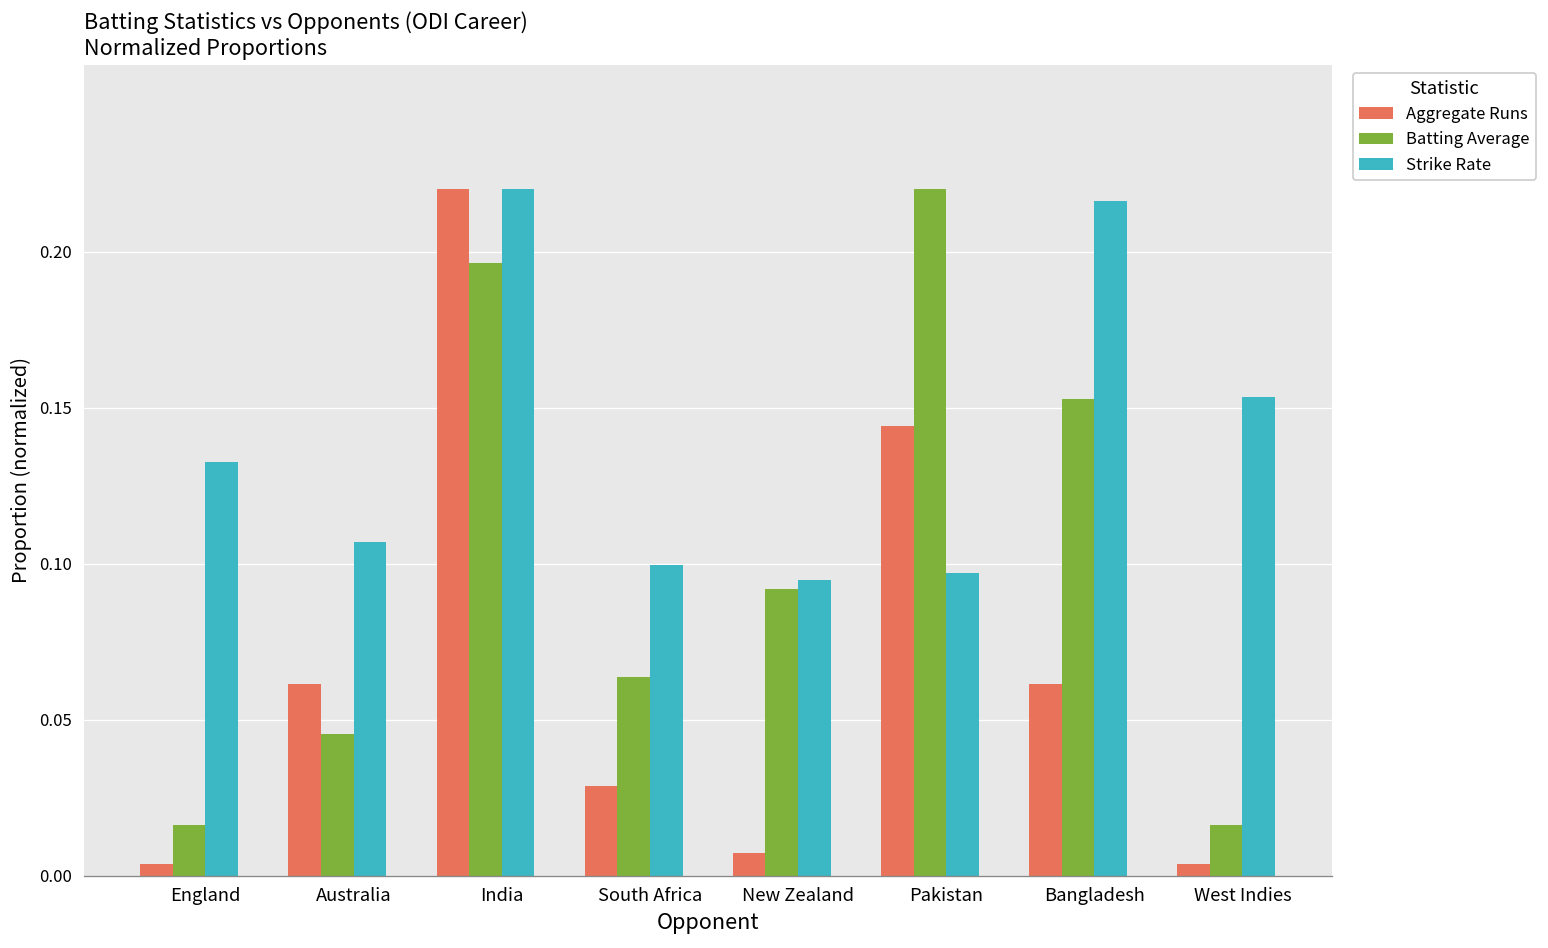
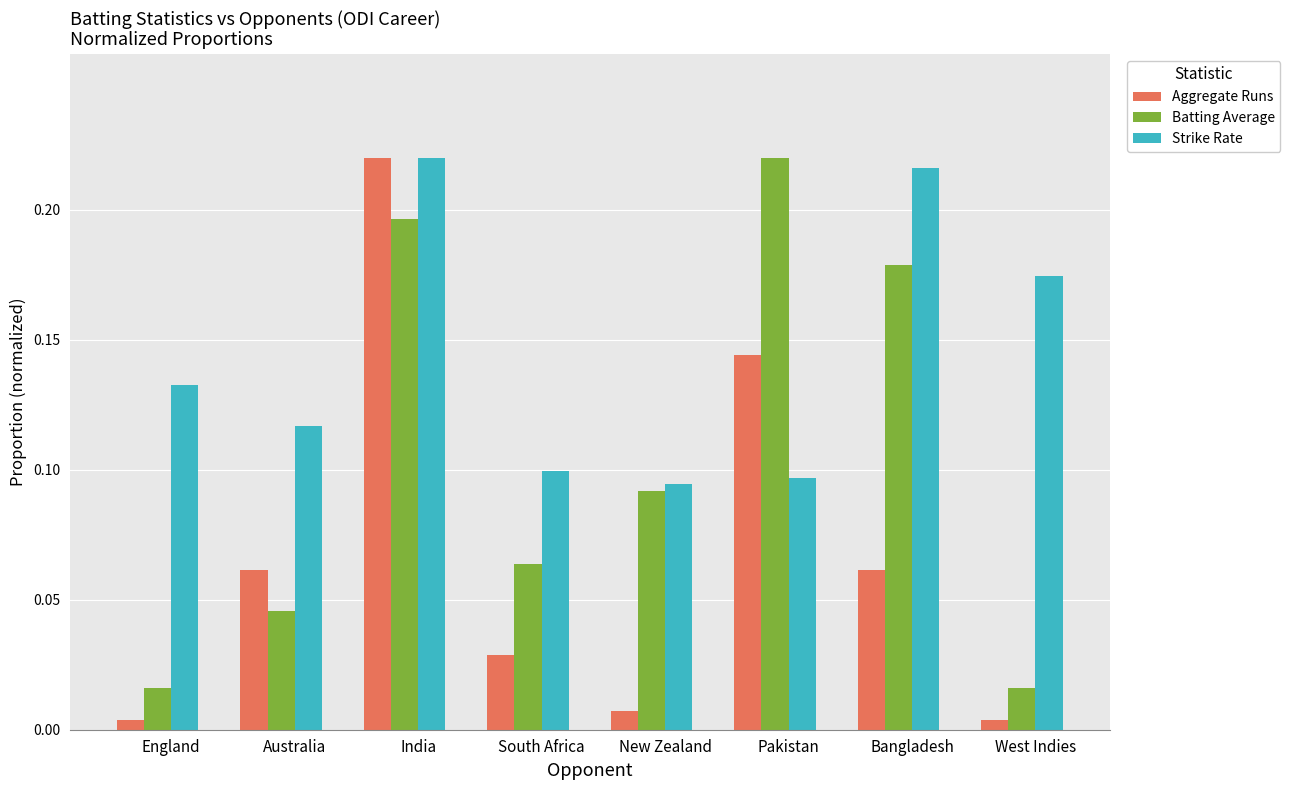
  {
    "Aggregate Runs": {
      "England": 0.004,
      "Australia": 0.061,
      "India": 0.220,
      "South Africa": 0.029,
      "New Zealand": 0.007,
      "Pakistan": 0.144,
      "Bangladesh": 0.061,
      "West Indies": 0.004
    },
    "Batting Average": {
      "England": 0.016,
      "Australia": 0.046,
      "India": 0.196,
      "South Africa": 0.064,
      "New Zealand": 0.092,
      "Pakistan": 0.220,
-     "Bangladesh": 0.153,
+     "Bangladesh": 0.179,
      "West Indies": 0.016
    },
    "Strike Rate": {
      "England": 0.133,
-     "Australia": 0.107,
+     "Australia": 0.117,
      "India": 0.220,
      "South Africa": 0.099,
      "New Zealand": 0.095,
      "Pakistan": 0.097,
      "Bangladesh": 0.216,
-     "West Indies": 0.153
+     "West Indies": 0.175
    }
  }
